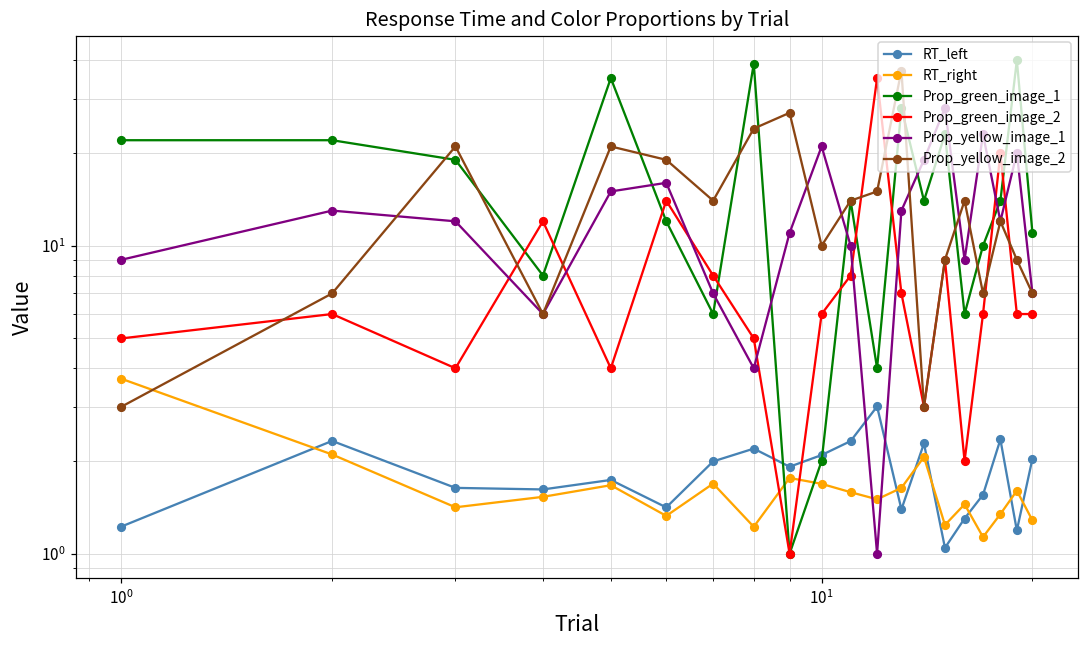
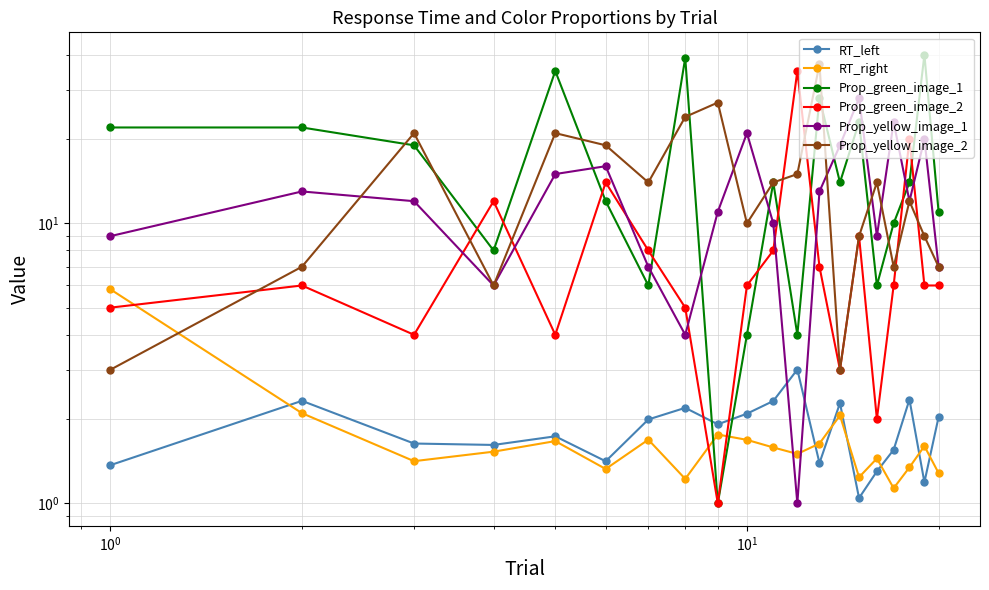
  {
    "RT_left": {
-     "10^0": 1.2,
+     "10^0": 1.4,
      "10^1": 2.1
    },
    "RT_right": {
-     "10^0": 3.7,
+     "10^0": 5.8,
      "10^1": 1.7
    },
    "Prop_green_image_1": {
      "10^0": 22,
-     "10^1": 2
+     "10^1": 4
    },
    "Prop_green_image_2": {
      "10^0": 5.0,
      "10^1": 6.0
    },
    "Prop_yellow_image_1": {
      "10^0": 9.0,
      "10^1": 21
    },
    "Prop_yellow_image_2": {
      "10^0": 3.0,
      "10^1": 10.0
    }
  }
